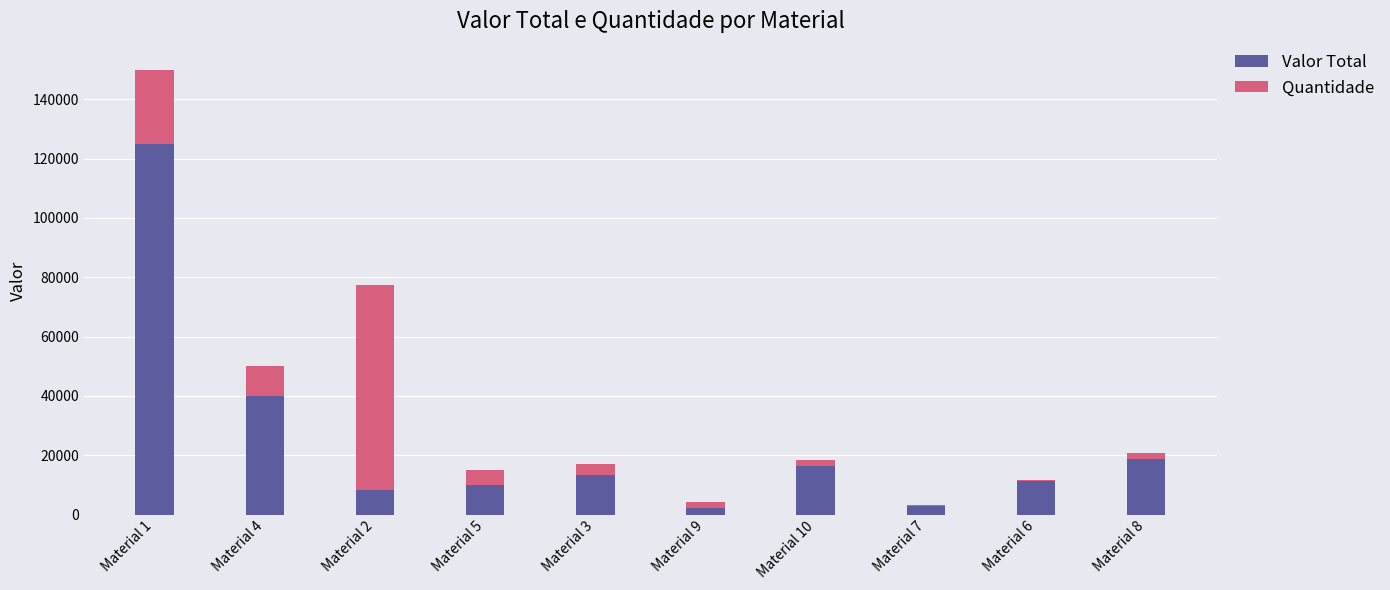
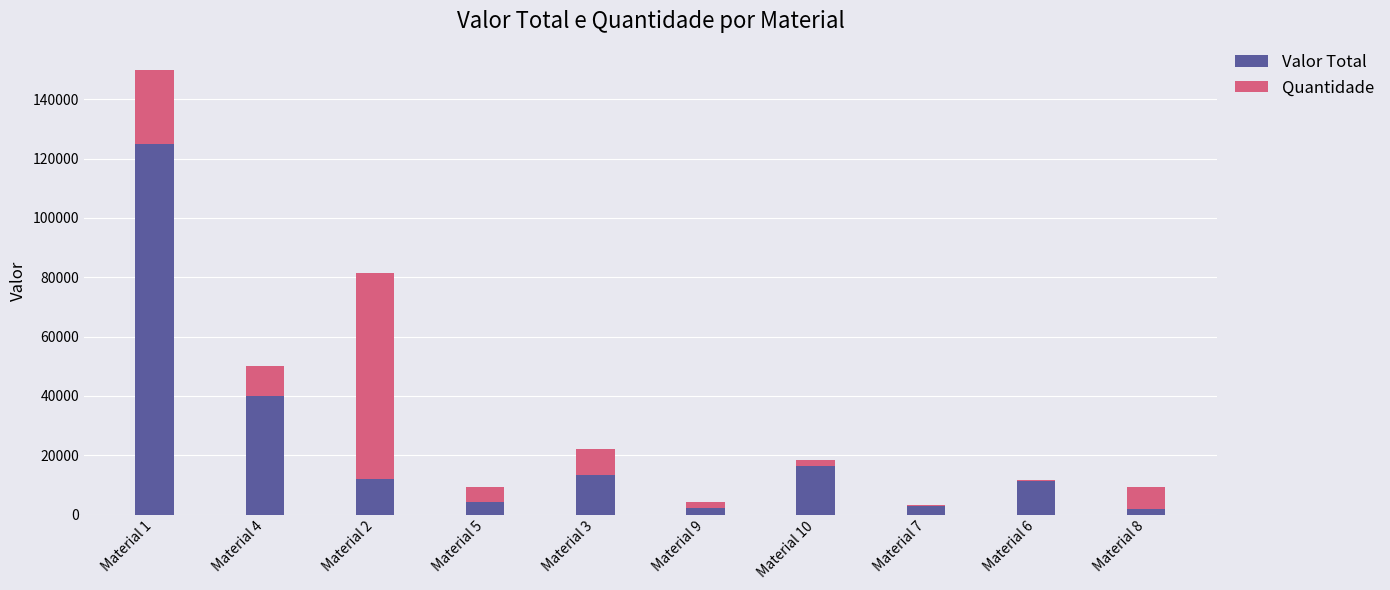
  {
    "Valor Total": {
      "Material 1": 125000,
      "Material 4": 40000,
-     "Material 2": 8000,
-     "Material 5": 10000,
+     "Material 2": 12000,
+     "Material 5": 4000,
      "Material 3": 13000,
      "Material 9": 2000,
      "Material 10": 16000,
      "Material 7": 3000,
      "Material 6": 11000,
-     "Material 8": 19000
+     "Material 8": 2000
    },
    "Quantidade": {
      "Material 1": 25000,
      "Material 4": 10000,
      "Material 2": 69000,
      "Material 5": 5000,
-     "Material 3": 4000,
+     "Material 3": 9000,
      "Material 9": 2000,
      "Material 10": 2000,
-     "Material 8": 2000
+     "Material 8": 7000
    }
  }
